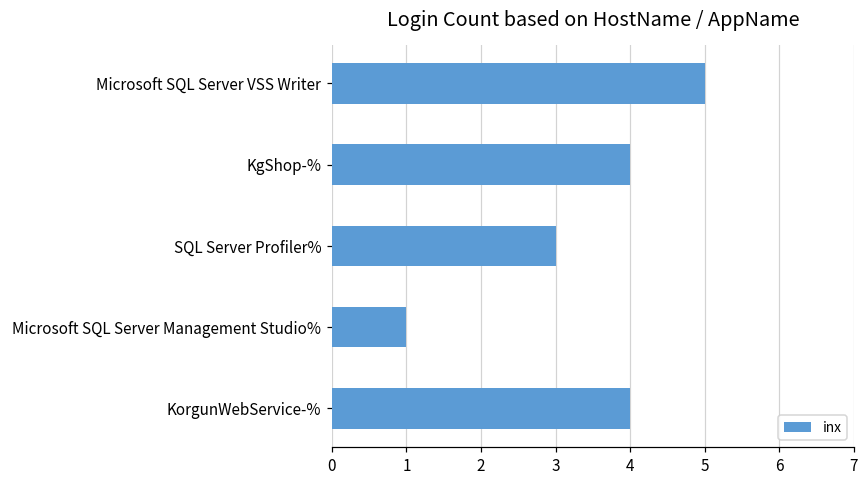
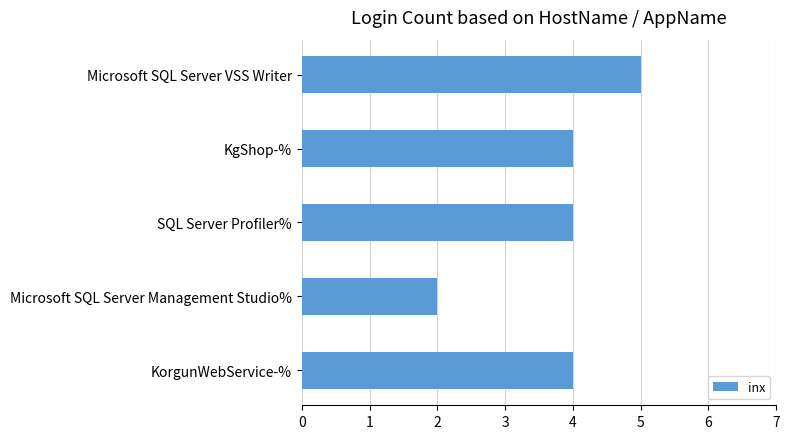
  {
    "Microsoft SQL Server VSS Writer": 5,
    "KgShop-%": 4,
-   "SQL Server Profiler%": 3,
-   "Microsoft SQL Server Management Studio%": 1,
+   "SQL Server Profiler%": 4,
+   "Microsoft SQL Server Management Studio%": 2,
    "KorgunWebService-%": 4
  }
